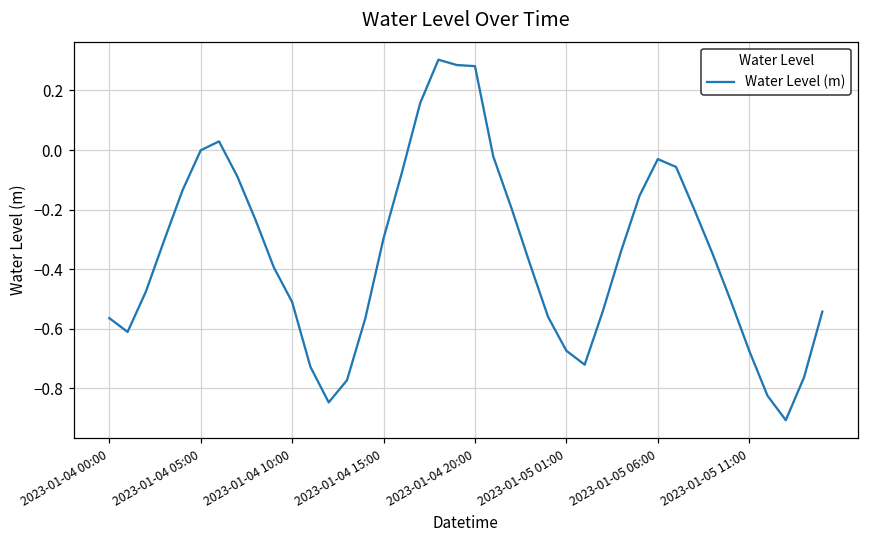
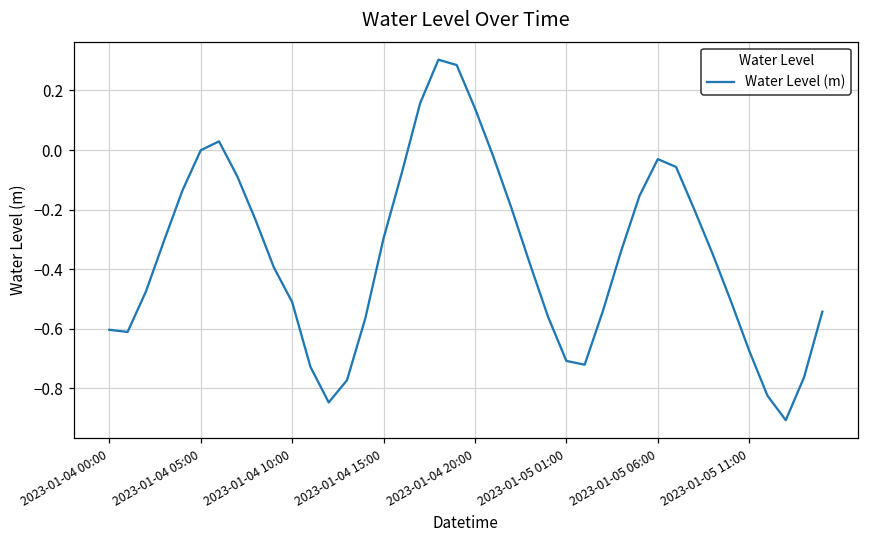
  {
-   "2023-01-04 00:00": -0.56,
+   "2023-01-04 00:00": -0.60,
    "2023-01-04 05:00": 0.00,
    "2023-01-04 10:00": -0.51,
    "2023-01-04 15:00": -0.30,
-   "2023-01-04 20:00": 0.28,
-   "2023-01-05 01:00": -0.67,
+   "2023-01-04 20:00": 0.14,
+   "2023-01-05 01:00": -0.71,
    "2023-01-05 06:00": -0.03,
    "2023-01-05 11:00": -0.67
  }
